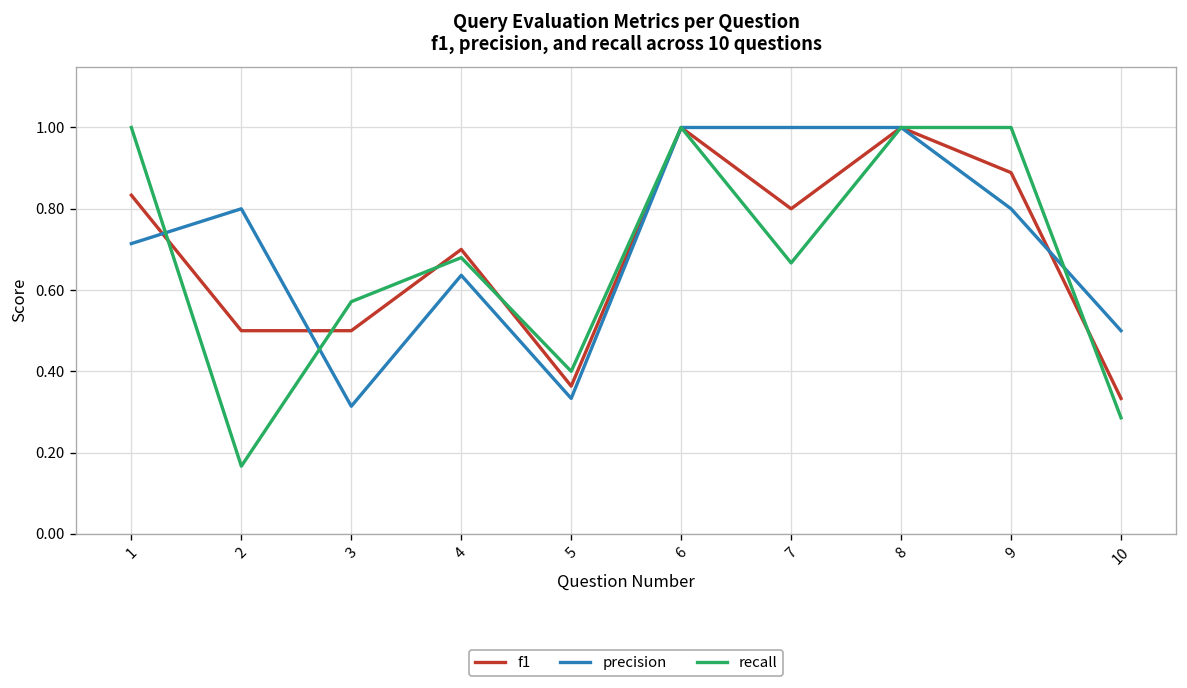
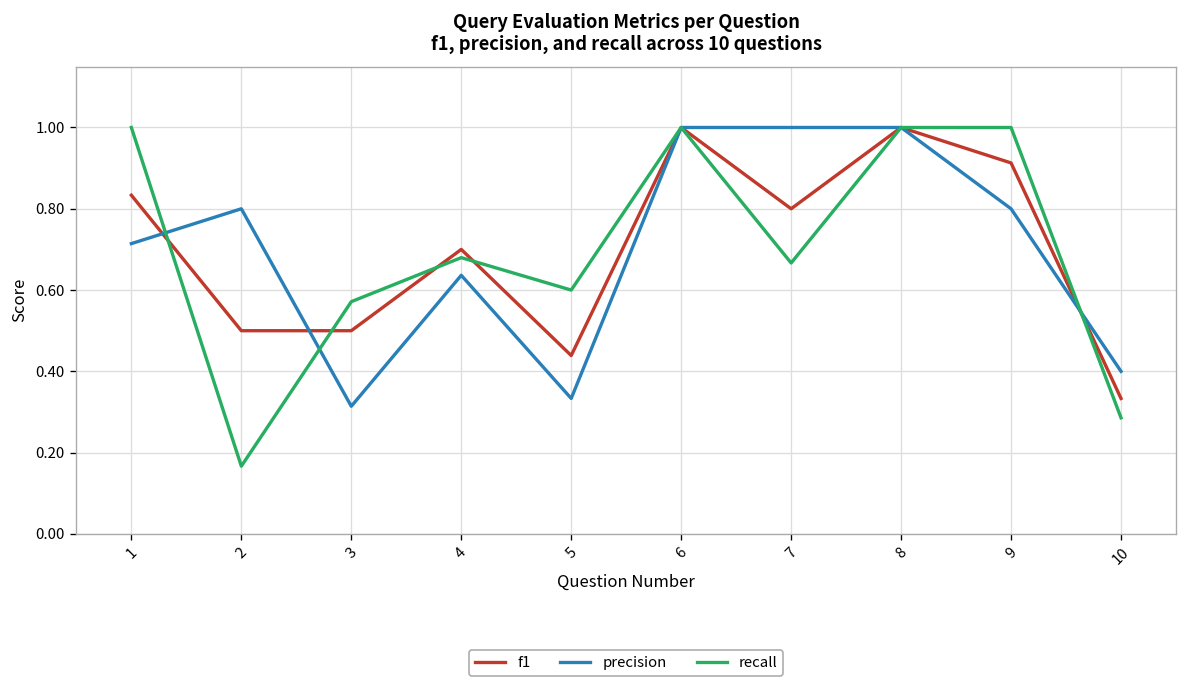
  {
    "f1": {
      "1": 0.83,
      "2": 0.50,
      "3": 0.50,
      "4": 0.70,
-     "5": 0.36,
+     "5": 0.44,
      "7": 0.80,
-     "9": 0.89,
+     "9": 0.91,
      "10": 0.33
    },
    "precision": {
      "1": 0.71,
      "2": 0.8,
      "3": 0.31,
      "4": 0.64,
      "5": 0.33,
      "7": 1.0,
      "9": 0.8,
-     "10": 0.5
+     "10": 0.4
    },
    "recall": {
      "1": 1.0,
      "2": 0.17,
      "3": 0.57,
      "4": 0.68,
-     "5": 0.4,
+     "5": 0.6,
      "7": 0.67,
      "9": 1.0,
      "10": 0.29
    }
  }
